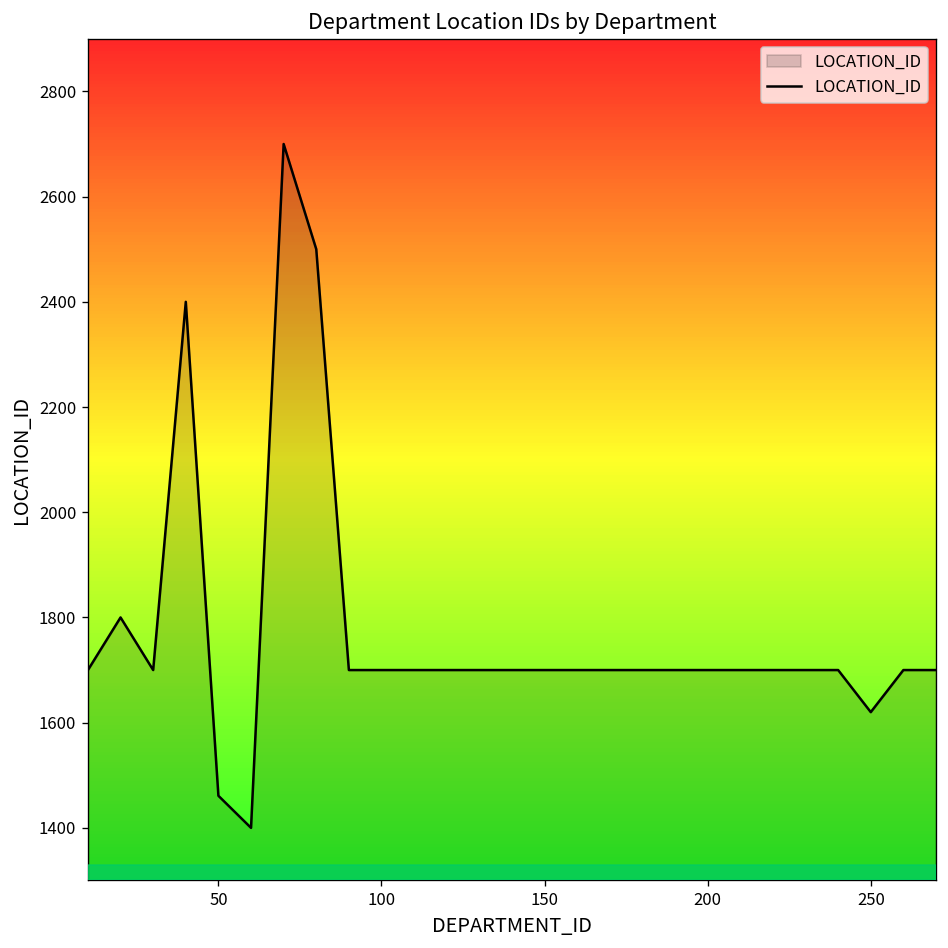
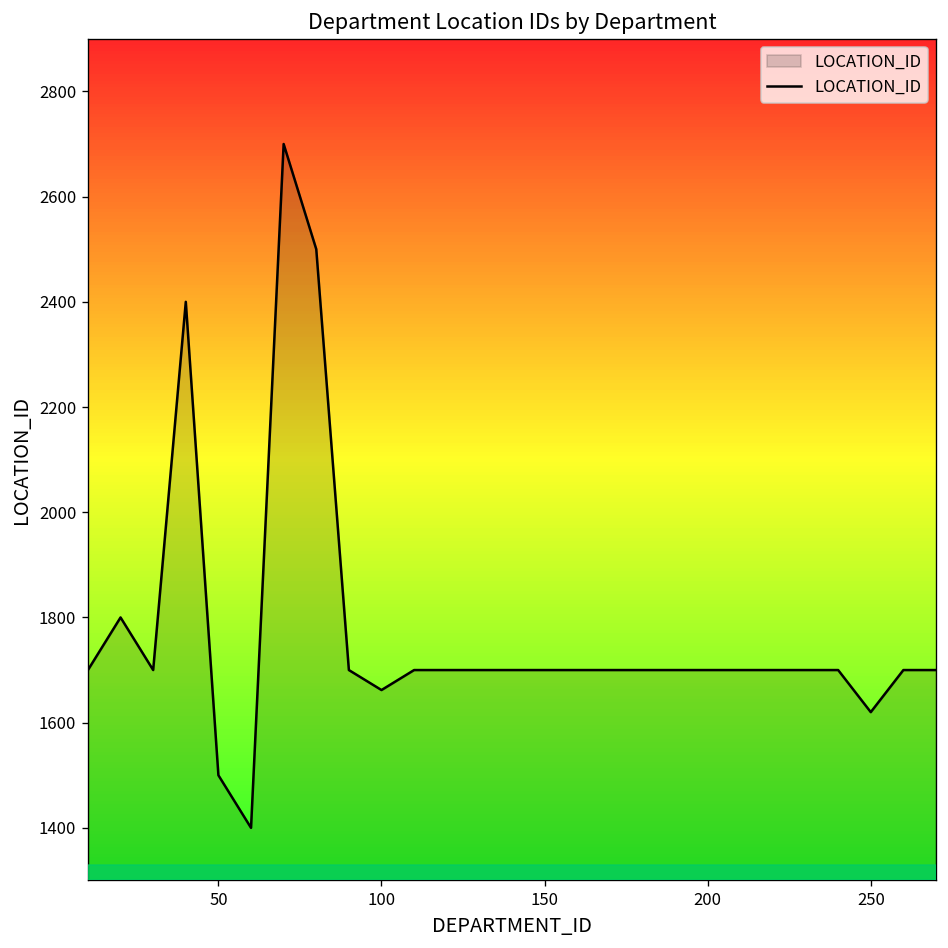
  {
-   "50": 1460,
-   "100": 1700,
+   "50": 1500,
+   "100": 1660,
    "150": 1700,
    "200": 1700,
    "250": 1620
  }
